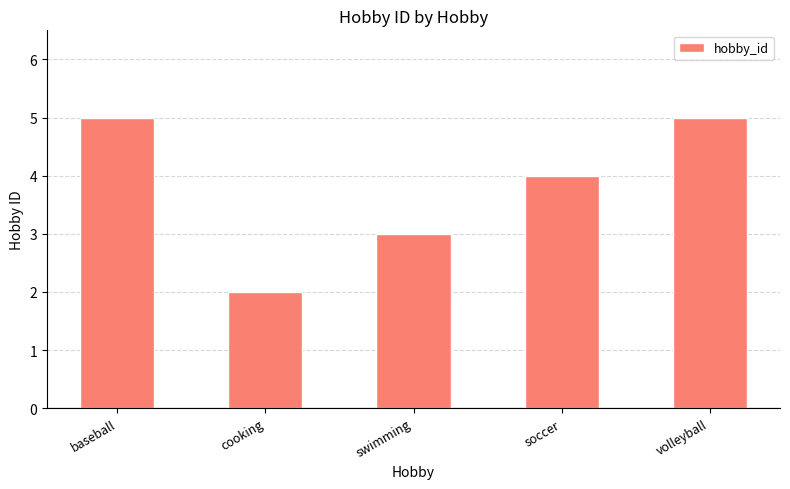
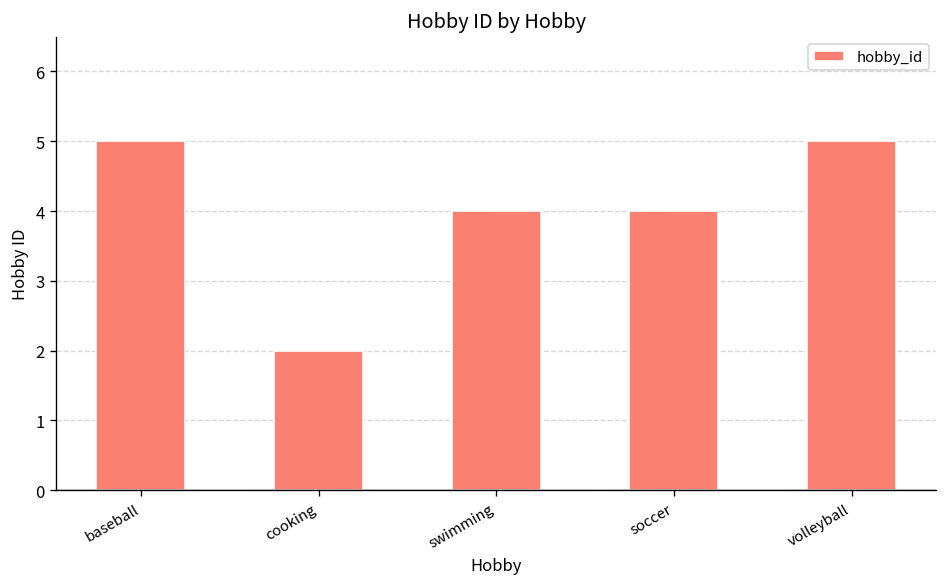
  {
    "baseball": 5,
    "cooking": 2,
-   "swimming": 3,
+   "swimming": 4,
    "soccer": 4,
    "volleyball": 5
  }
